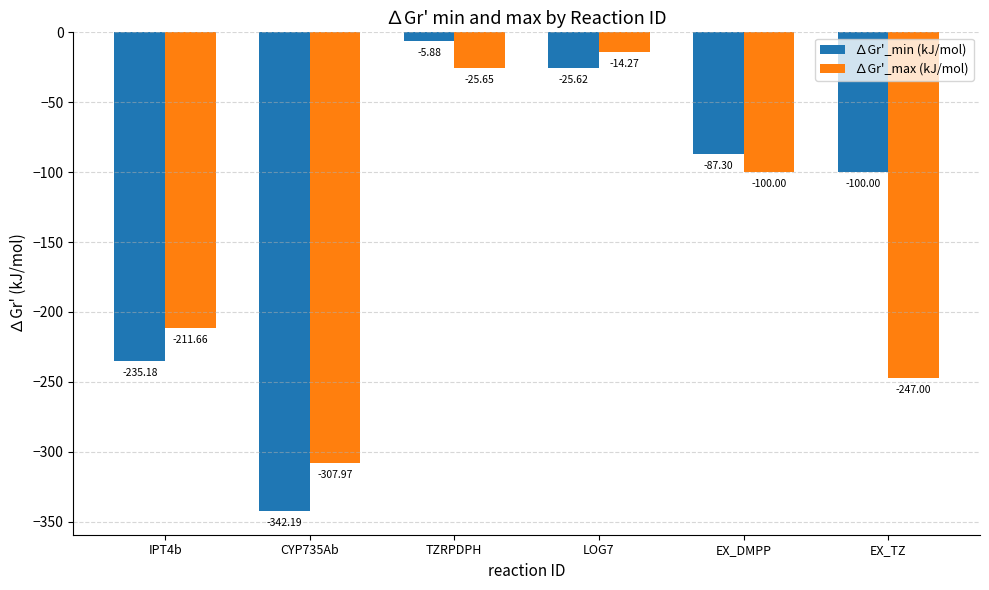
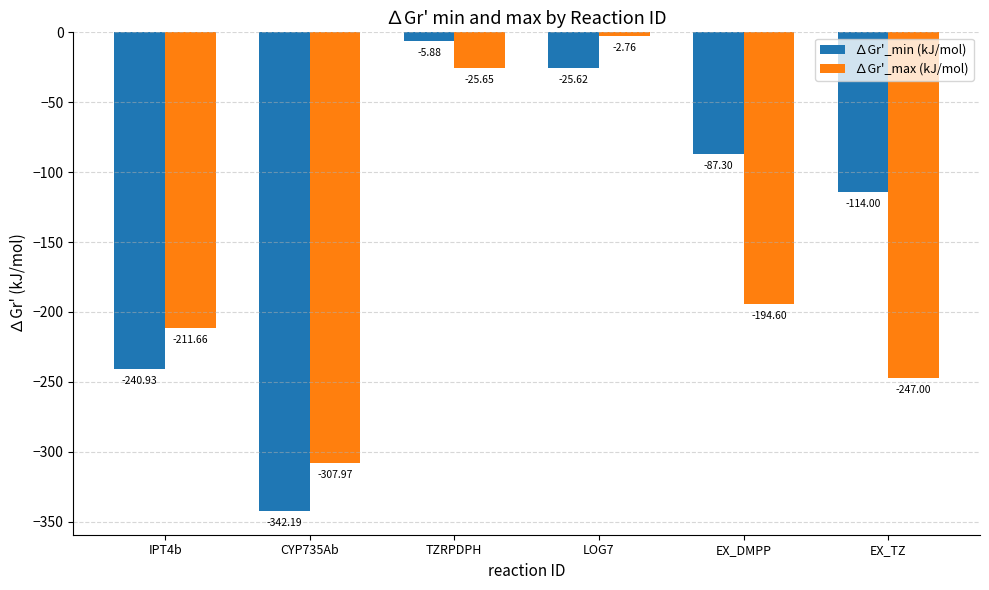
  {
    "∆Gr'_min (kJ/mol)": {
-     "IPT4b": -235.18,
+     "IPT4b": -240.93,
      "CYP735Ab": -342.19,
      "TZRPDPH": -5.88,
      "LOG7": -25.62,
      "EX_DMPP": -87.30,
-     "EX_TZ": -100.00
+     "EX_TZ": -114.00
    },
    "∆Gr'_max (kJ/mol)": {
      "IPT4b": -211.66,
      "CYP735Ab": -307.97,
      "TZRPDPH": -25.65,
-     "LOG7": -14.27,
-     "EX_DMPP": -100.00,
+     "LOG7": -2.76,
+     "EX_DMPP": -194.60,
      "EX_TZ": -247.00
    }
  }
